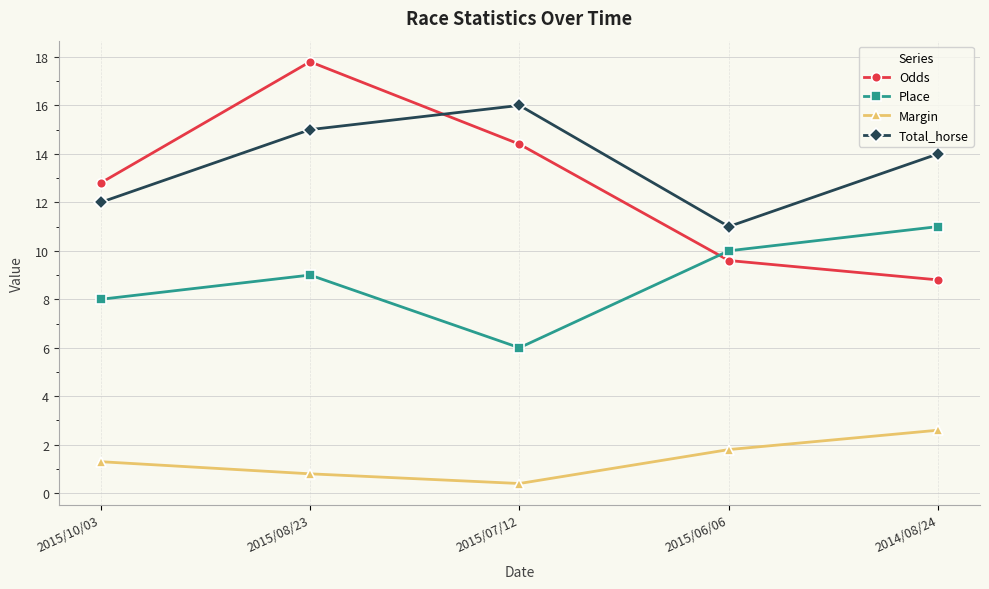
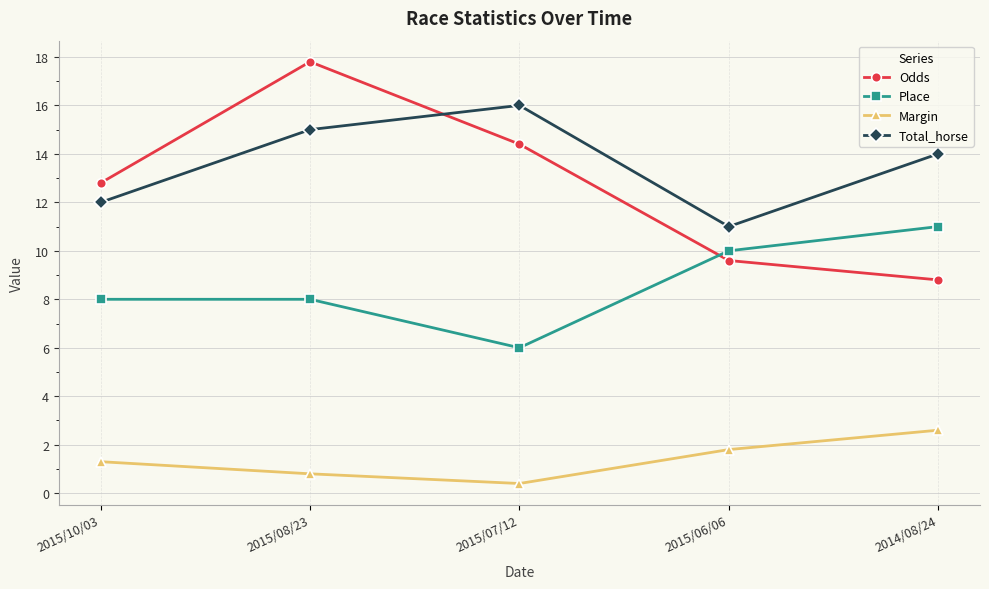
  {
    "Odds": {
      "2015/10/03": 12.8,
      "2015/08/23": 17.8,
      "2015/07/12": 14.4,
      "2015/06/06": 9.6,
      "2014/08/24": 8.8
    },
    "Place": {
      "2015/10/03": 8,
-     "2015/08/23": 9,
+     "2015/08/23": 8,
      "2015/07/12": 6,
      "2015/06/06": 10,
      "2014/08/24": 11
    },
    "Margin": {
      "2015/10/03": 1.3,
      "2015/08/23": 0.8,
      "2015/07/12": 0.4,
      "2015/06/06": 1.8,
      "2014/08/24": 2.6
    },
    "Total_horse": {
      "2015/10/03": 12,
      "2015/08/23": 15,
      "2015/07/12": 16,
      "2015/06/06": 11,
      "2014/08/24": 14
    }
  }
